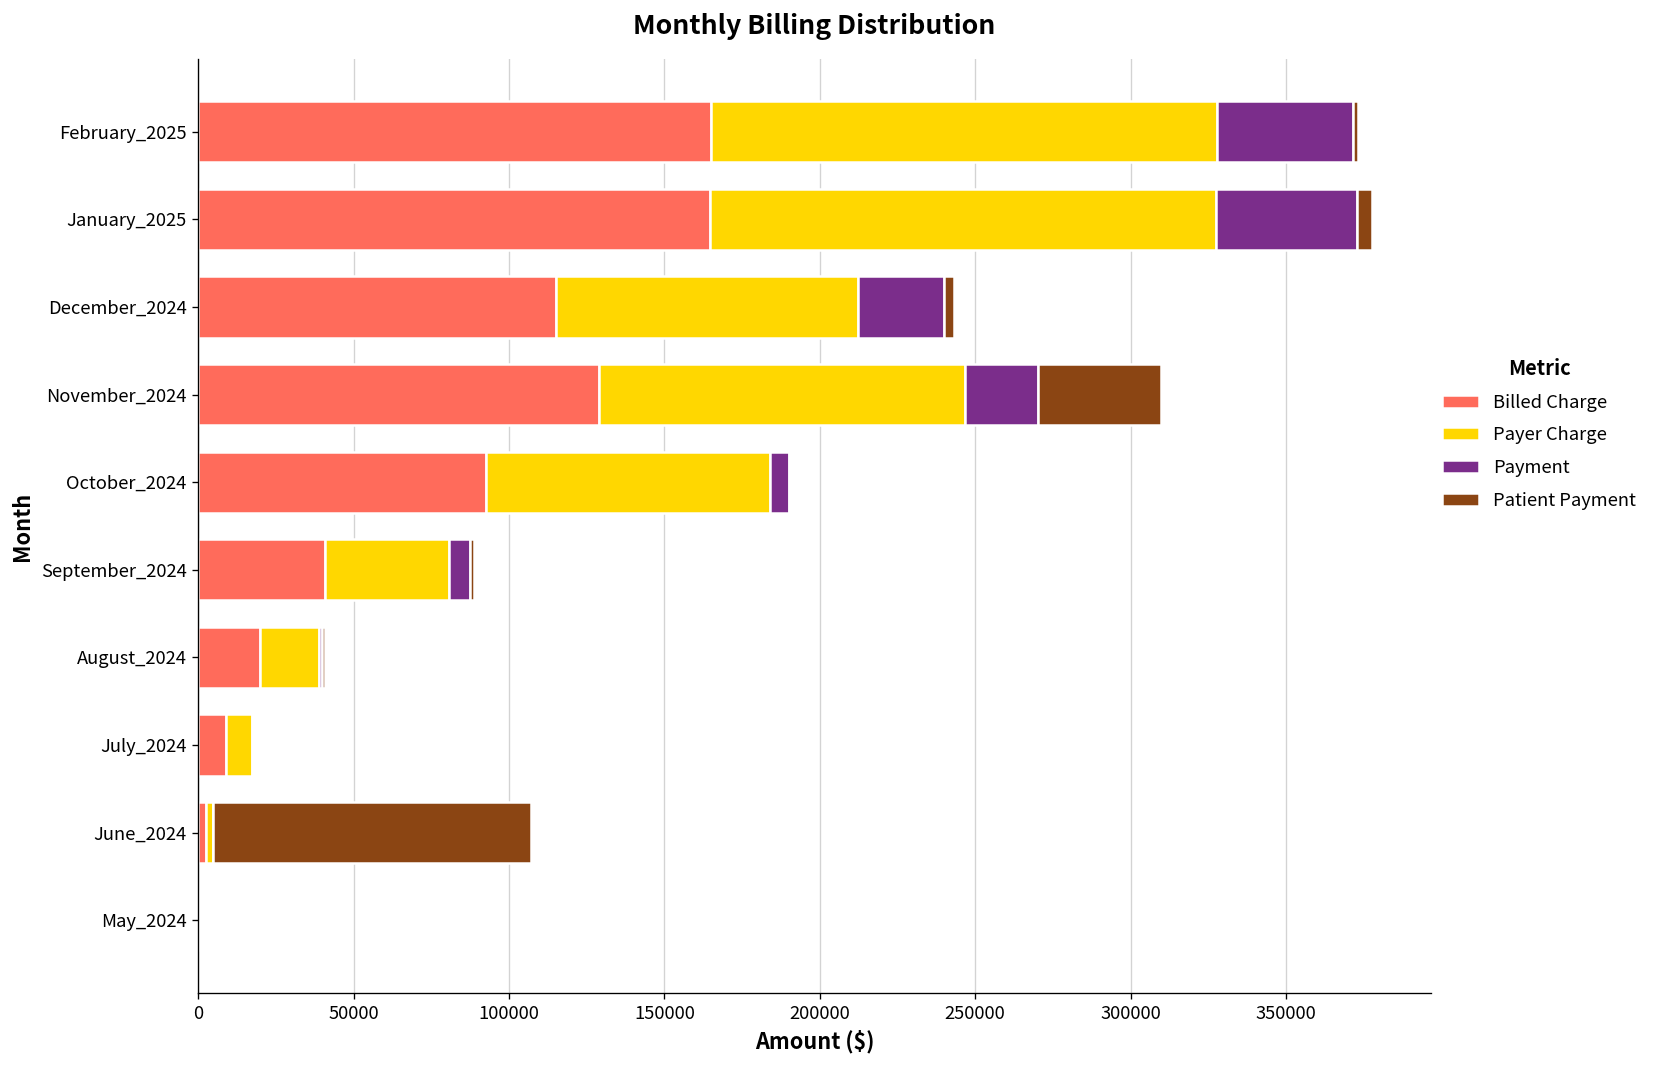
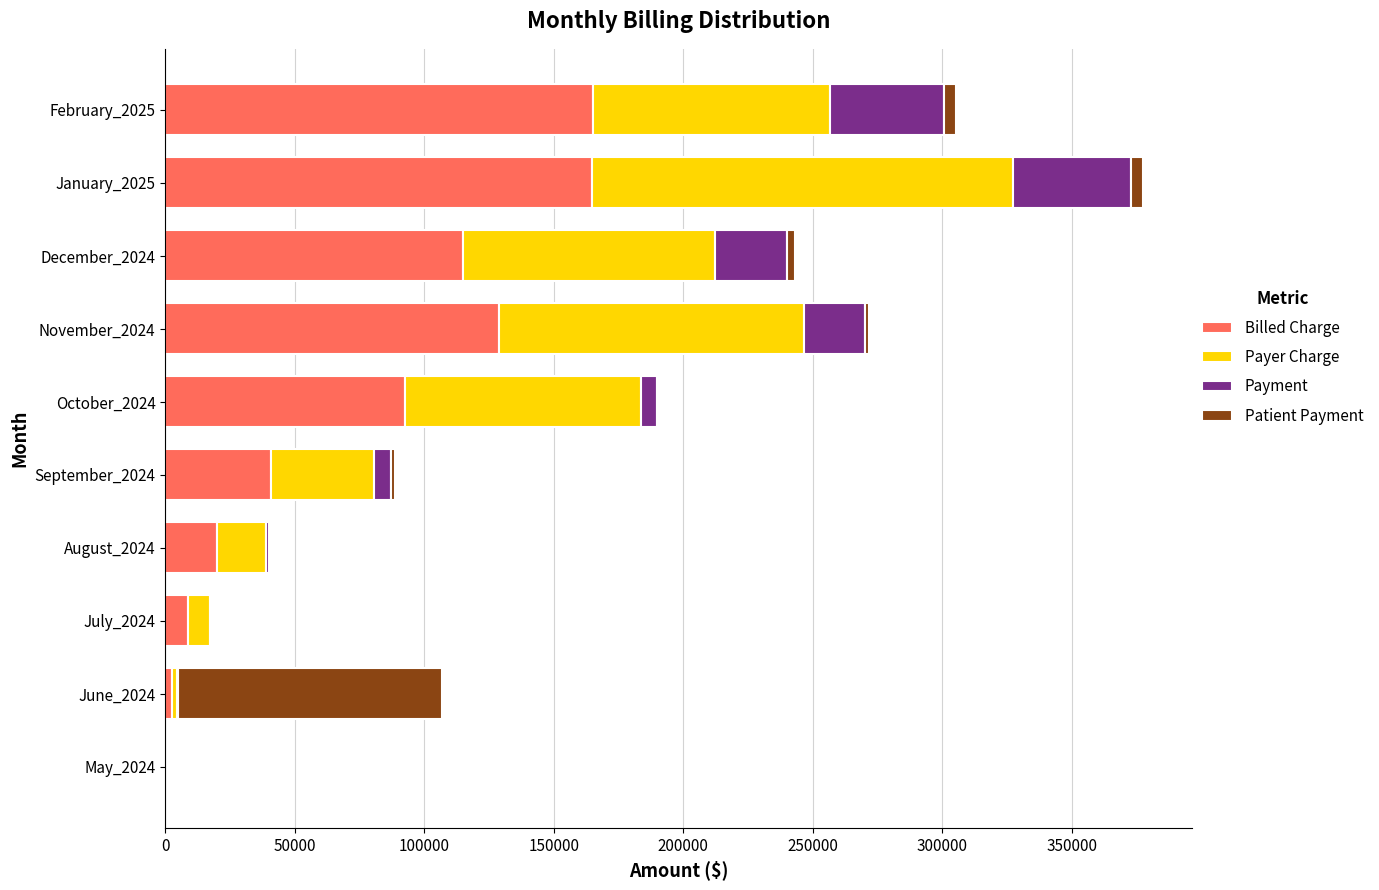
  {
    "Billed Charge": {
      "February_2025": 165000,
      "January_2025": 165000,
      "December_2024": 115000,
      "November_2024": 129000,
      "October_2024": 92000,
      "September_2024": 41000,
      "August_2024": 20000,
      "July_2024": 9000,
      "June_2024": 2000,
      "May_2024": 0
    },
    "Payer Charge": {
-     "February_2025": 163000,
+     "February_2025": 92000,
      "January_2025": 163000,
      "December_2024": 97000,
      "November_2024": 118000,
      "October_2024": 91000,
      "September_2024": 40000,
      "August_2024": 19000,
      "July_2024": 9000,
      "June_2024": 2000,
      "May_2024": 0
    },
    "Payment": {
      "February_2025": 44000,
      "January_2025": 45000,
      "December_2024": 28000,
      "November_2024": 23000,
      "October_2024": 6000,
      "September_2024": 7000,
      "August_2024": 1000,
      "May_2024": 0
    },
    "Patient Payment": {
-     "February_2025": 2000,
+     "February_2025": 5000,
      "January_2025": 5000,
      "December_2024": 3000,
-     "November_2024": 39000,
+     "November_2024": 2000,
      "September_2024": 1000,
      "June_2024": 102000,
      "May_2024": 0
    }
  }
